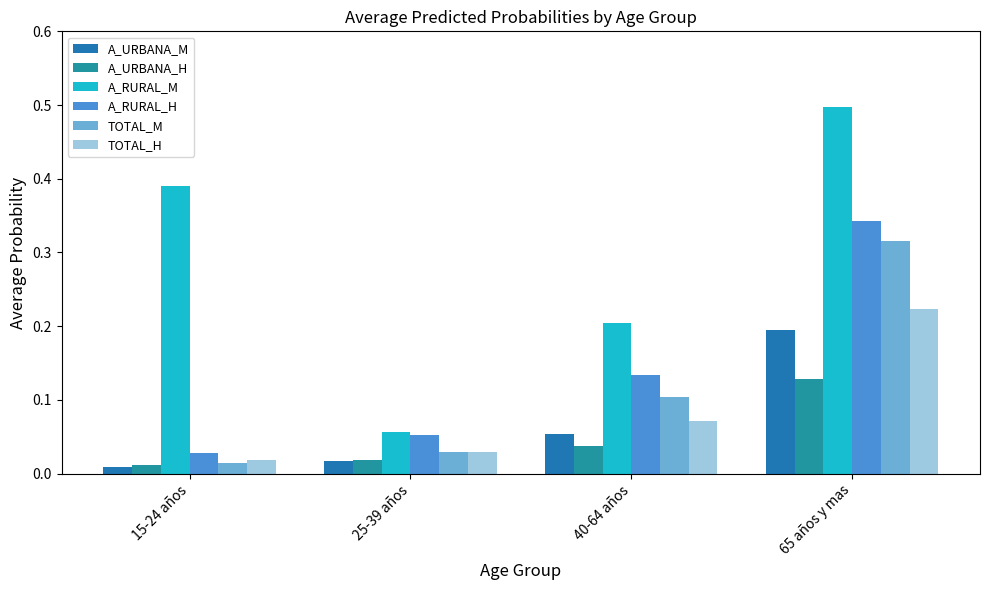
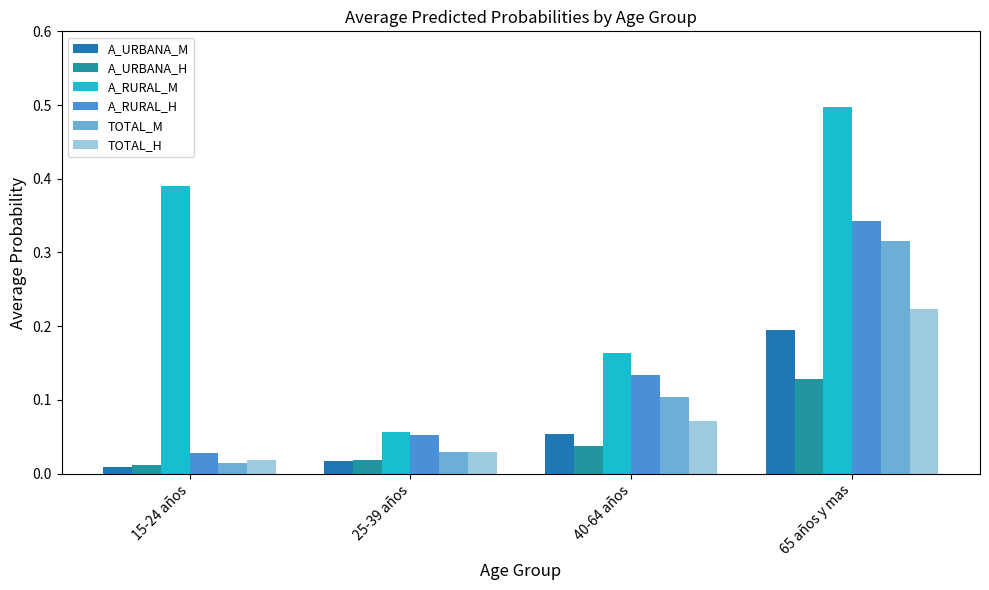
  {
    "A_RURAL_M": {
      "15-24 años": 0.39,
      "25-39 años": 0.06,
-     "40-64 años": 0.21,
+     "40-64 años": 0.16,
      "65 años y mas": 0.50
    }
  }
